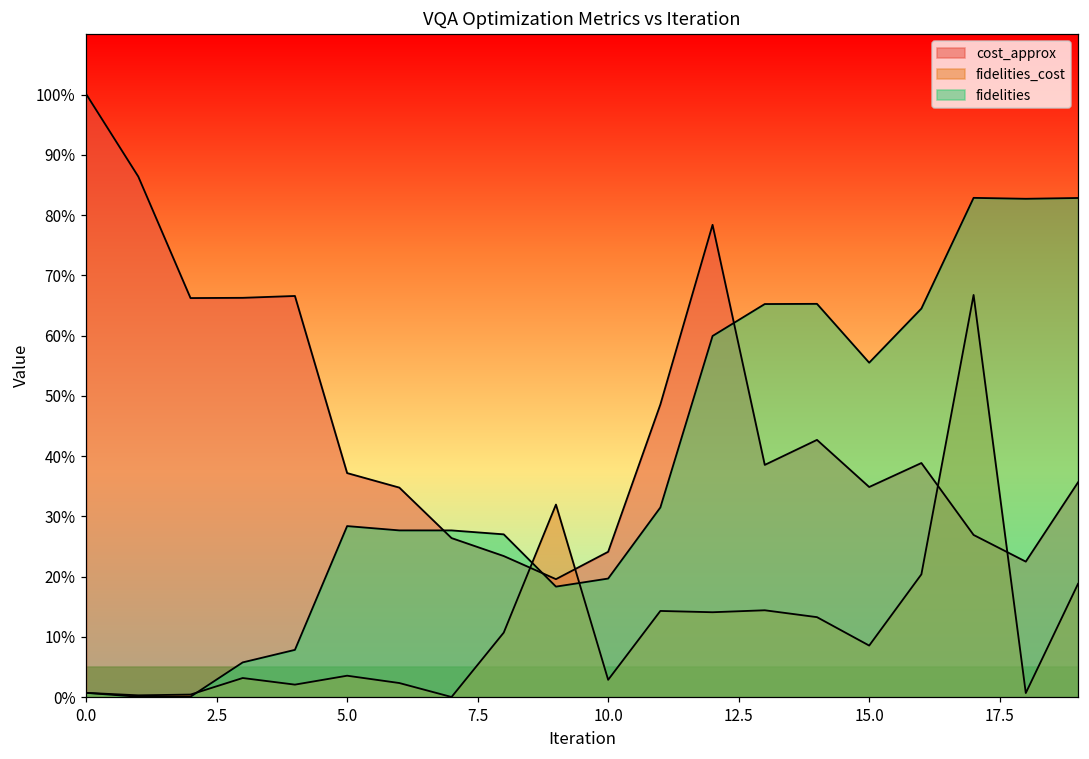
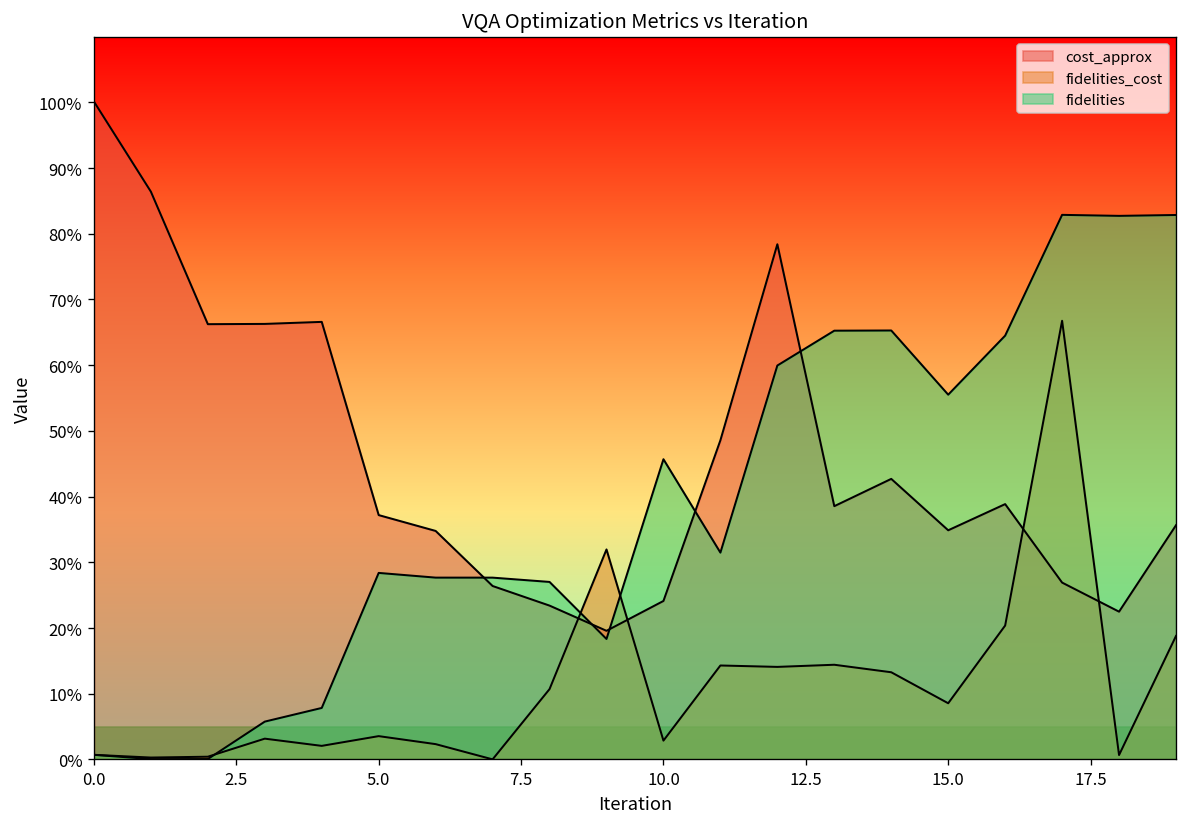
  {
    "fidelities": {
      "5.0": "28%",
-     "10.0": "20%",
+     "10.0": "46%",
      "15.0": "56%"
    }
  }
